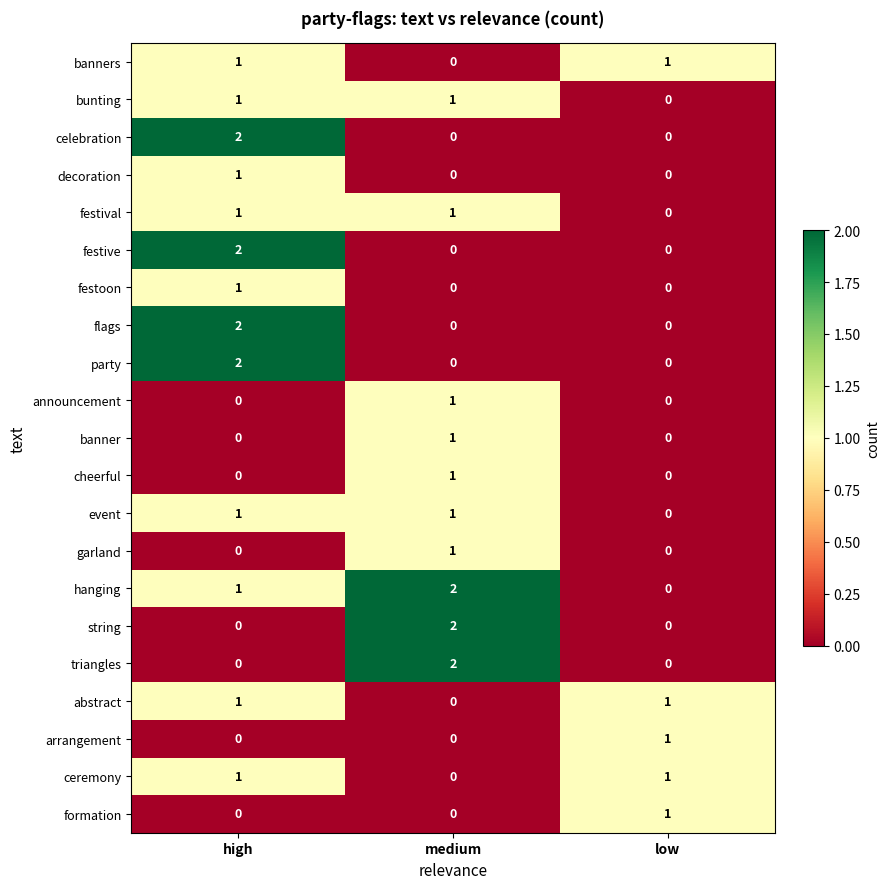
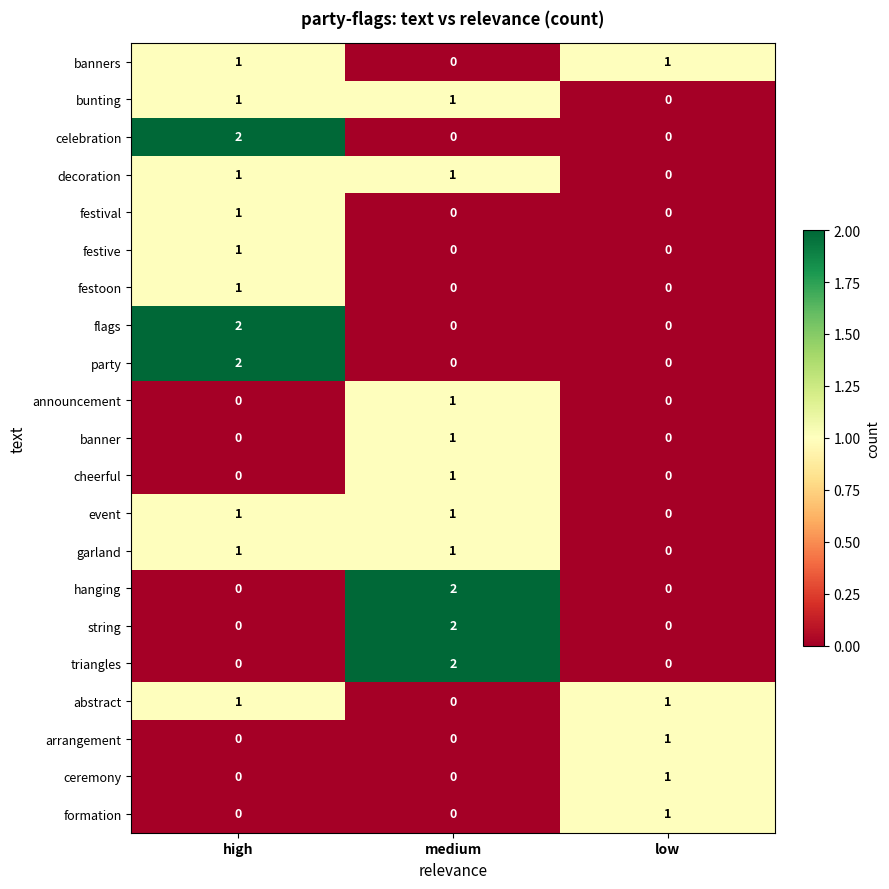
  {
    "banners": {
      "high": 1,
      "medium": 0,
      "low": 1
    },
    "bunting": {
      "high": 1,
      "medium": 1,
      "low": 0
    },
    "celebration": {
      "high": 2,
      "medium": 0,
      "low": 0
    },
    "decoration": {
      "high": 1,
-     "medium": 0,
+     "medium": 1,
      "low": 0
    },
    "festival": {
      "high": 1,
-     "medium": 1,
+     "medium": 0,
      "low": 0
    },
    "festive": {
-     "high": 2,
+     "high": 1,
      "medium": 0,
      "low": 0
    },
    "festoon": {
      "high": 1,
      "medium": 0,
      "low": 0
    },
    "flags": {
      "high": 2,
      "medium": 0,
      "low": 0
    },
    "party": {
      "high": 2,
      "medium": 0,
      "low": 0
    },
    "announcement": {
      "high": 0,
      "medium": 1,
      "low": 0
    },
    "banner": {
      "high": 0,
      "medium": 1,
      "low": 0
    },
    "cheerful": {
      "high": 0,
      "medium": 1,
      "low": 0
    },
    "event": {
      "high": 1,
      "medium": 1,
      "low": 0
    },
    "garland": {
-     "high": 0,
+     "high": 1,
      "medium": 1,
      "low": 0
    },
    "hanging": {
-     "high": 1,
+     "high": 0,
      "medium": 2,
      "low": 0
    },
    "string": {
      "high": 0,
      "medium": 2,
      "low": 0
    },
    "triangles": {
      "high": 0,
      "medium": 2,
      "low": 0
    },
    "abstract": {
      "high": 1,
      "medium": 0,
      "low": 1
    },
    "arrangement": {
      "high": 0,
      "medium": 0,
      "low": 1
    },
    "ceremony": {
-     "high": 1,
+     "high": 0,
      "medium": 0,
      "low": 1
    },
    "formation": {
      "high": 0,
      "medium": 0,
      "low": 1
    }
  }
